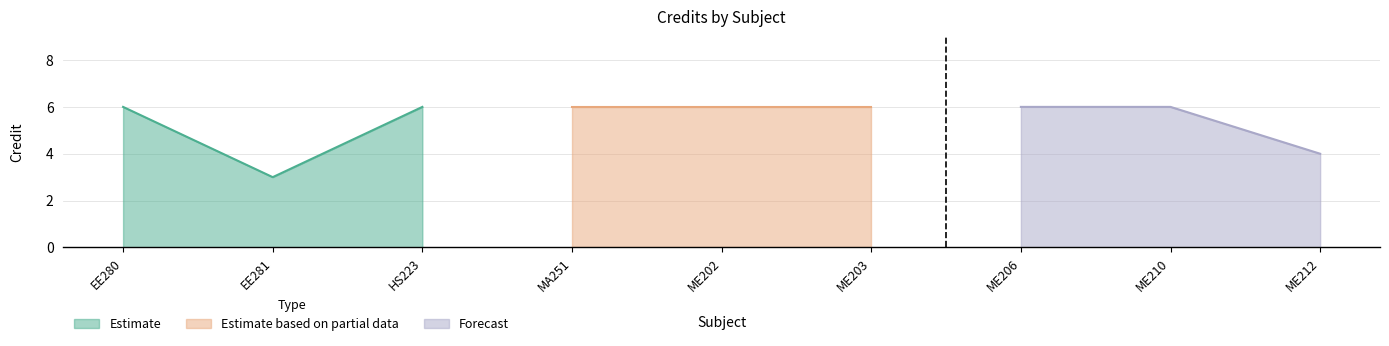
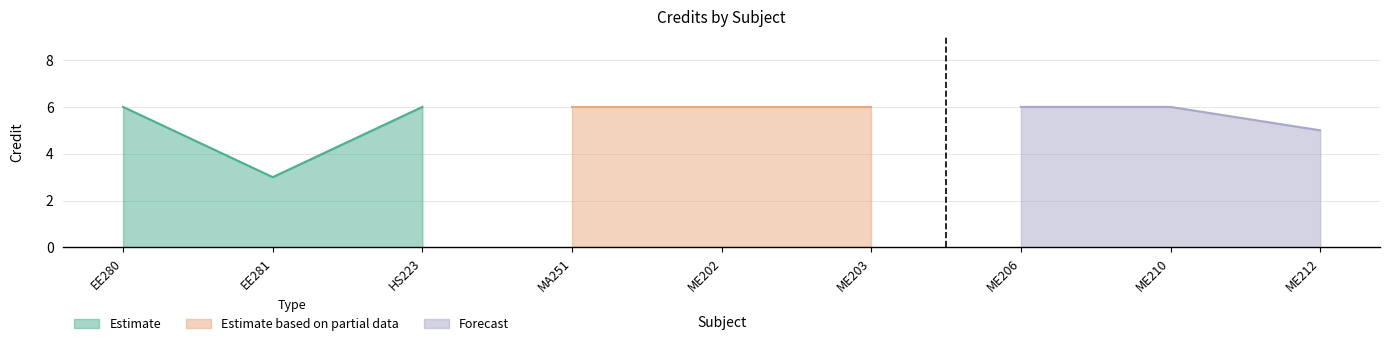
  {
    "Estimate": {
      "EE280": 6,
      "EE281": 3,
      "HS223": 6
    },
    "Estimate based on partial data": {
      "MA251": 6,
      "ME202": 6,
      "ME203": 6
    },
    "Forecast": {
      "ME206": 6,
      "ME210": 6,
-     "ME212": 4
+     "ME212": 5
    }
  }
